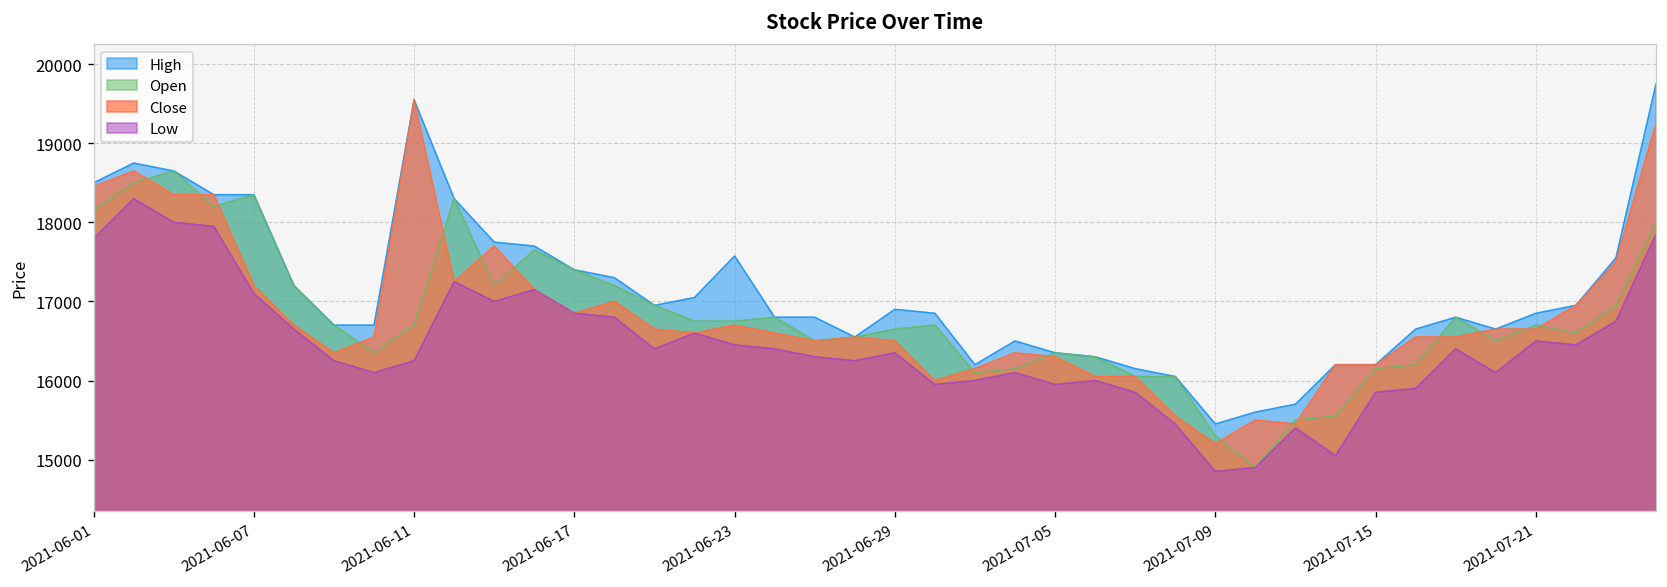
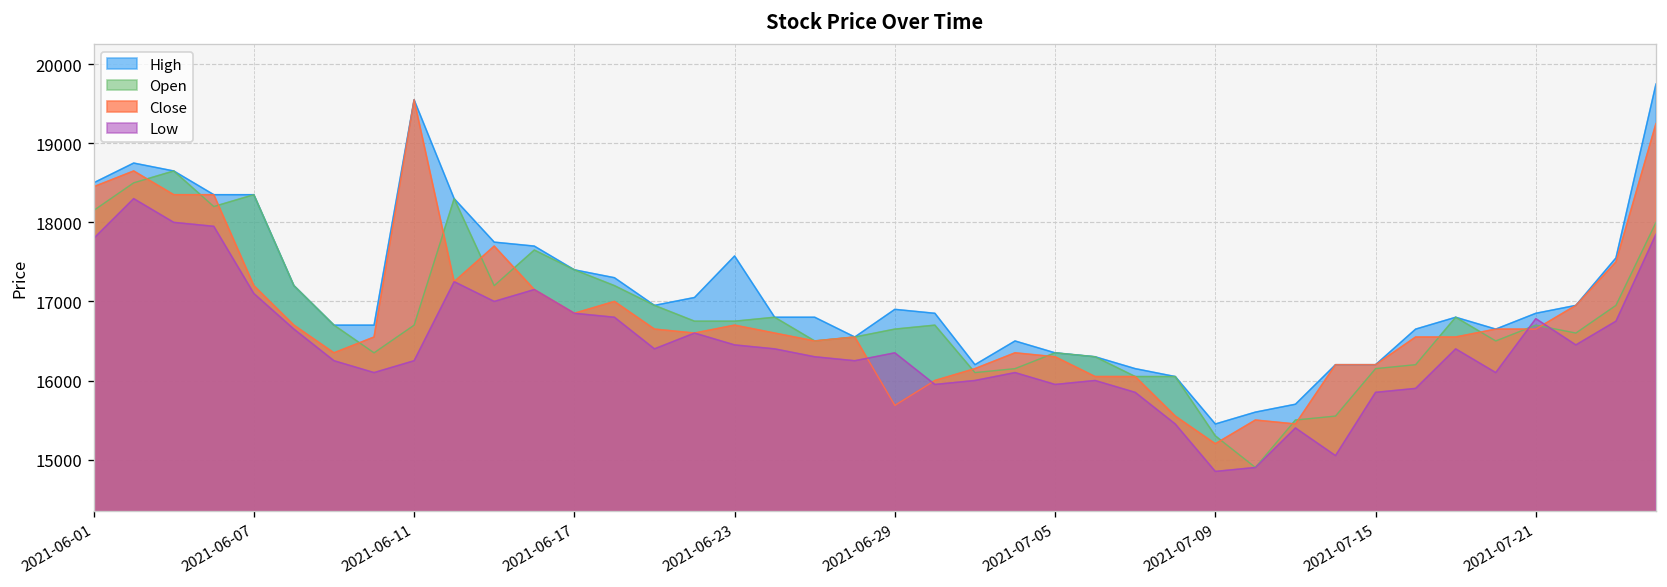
  {
    "High": {
      "2021-06-01": 18500,
      "2021-06-23": 17600,
      "2021-06-29": 16900,
      "2021-07-09": 15500,
      "2021-07-21": 16900
    },
    "Open": {
      "2021-06-01": 18200,
      "2021-06-11": 16700,
      "2021-06-23": 16800,
      "2021-06-29": 16700,
      "2021-07-09": 15300,
      "2021-07-15": 16200,
      "2021-07-21": 16700
    },
    "Close": {
      "2021-06-01": 18500,
      "2021-06-07": 17200,
      "2021-06-23": 16700,
-     "2021-06-29": 16500,
+     "2021-06-29": 15700,
      "2021-07-05": 16300,
      "2021-07-09": 15200,
      "2021-07-21": 16700
    },
    "Low": {
      "2021-06-01": 17800,
      "2021-06-07": 17100,
      "2021-06-11": 16300,
      "2021-06-23": 16500,
      "2021-06-29": 16400,
      "2021-07-05": 16000,
      "2021-07-09": 14900,
      "2021-07-15": 15900,
-     "2021-07-21": 16500
+     "2021-07-21": 16800
    }
  }
